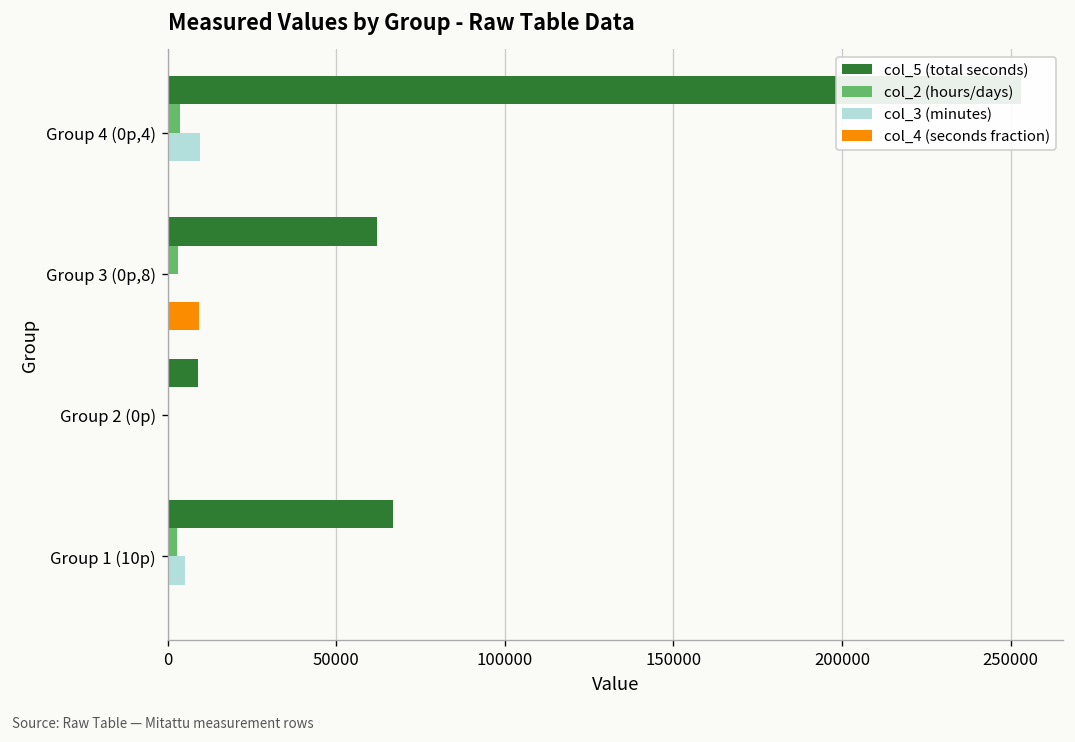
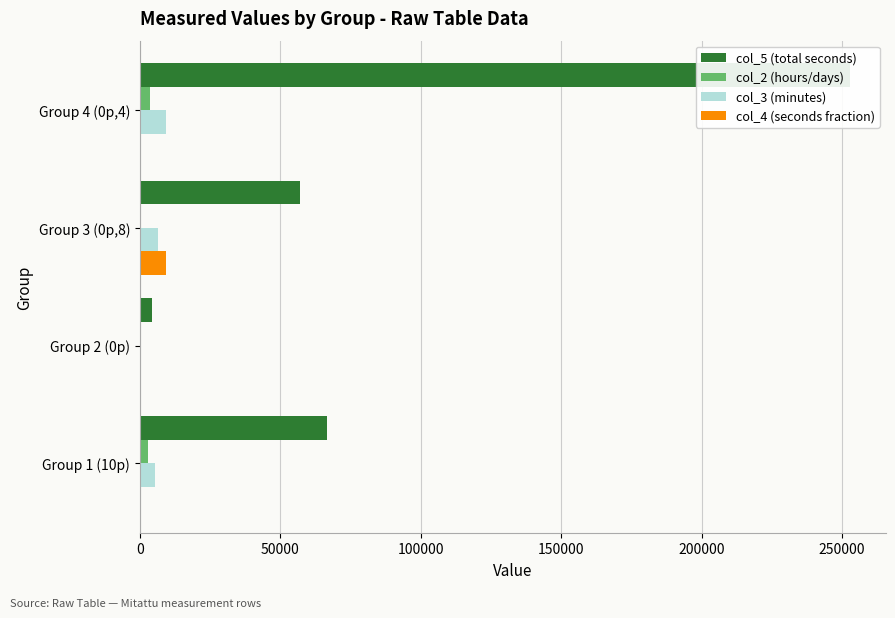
  {
    "col_5 (total seconds)": {
-     "Group 3 (0p,8)": 62000,
-     "Group 2 (0p)": 9000,
+     "Group 3 (0p,8)": 57000,
+     "Group 2 (0p)": 4000,
      "Group 1 (10p)": 67000
    },
    "col_2 (hours/days)": {
      "Group 4 (0p,4)": 4000,
-     "Group 3 (0p,8)": 3000,
+     "Group 3 (0p,8)": 0,
      "Group 1 (10p)": 3000
    },
    "col_3 (minutes)": {
      "Group 4 (0p,4)": 9000,
-     "Group 3 (0p,8)": 0,
+     "Group 3 (0p,8)": 7000,
      "Group 1 (10p)": 5000
    },
    "col_4 (seconds fraction)": {
      "Group 3 (0p,8)": 9000
    }
  }
